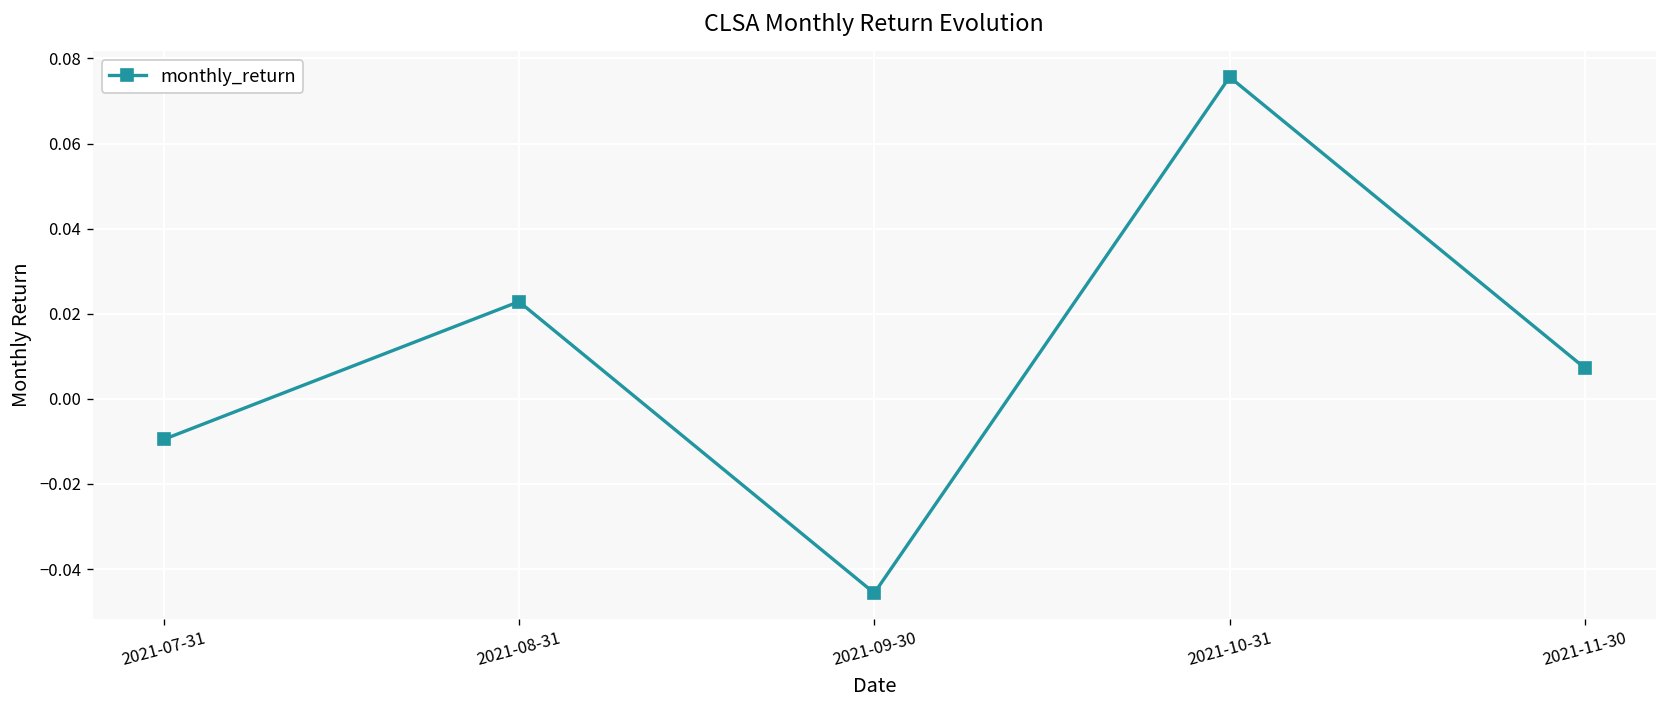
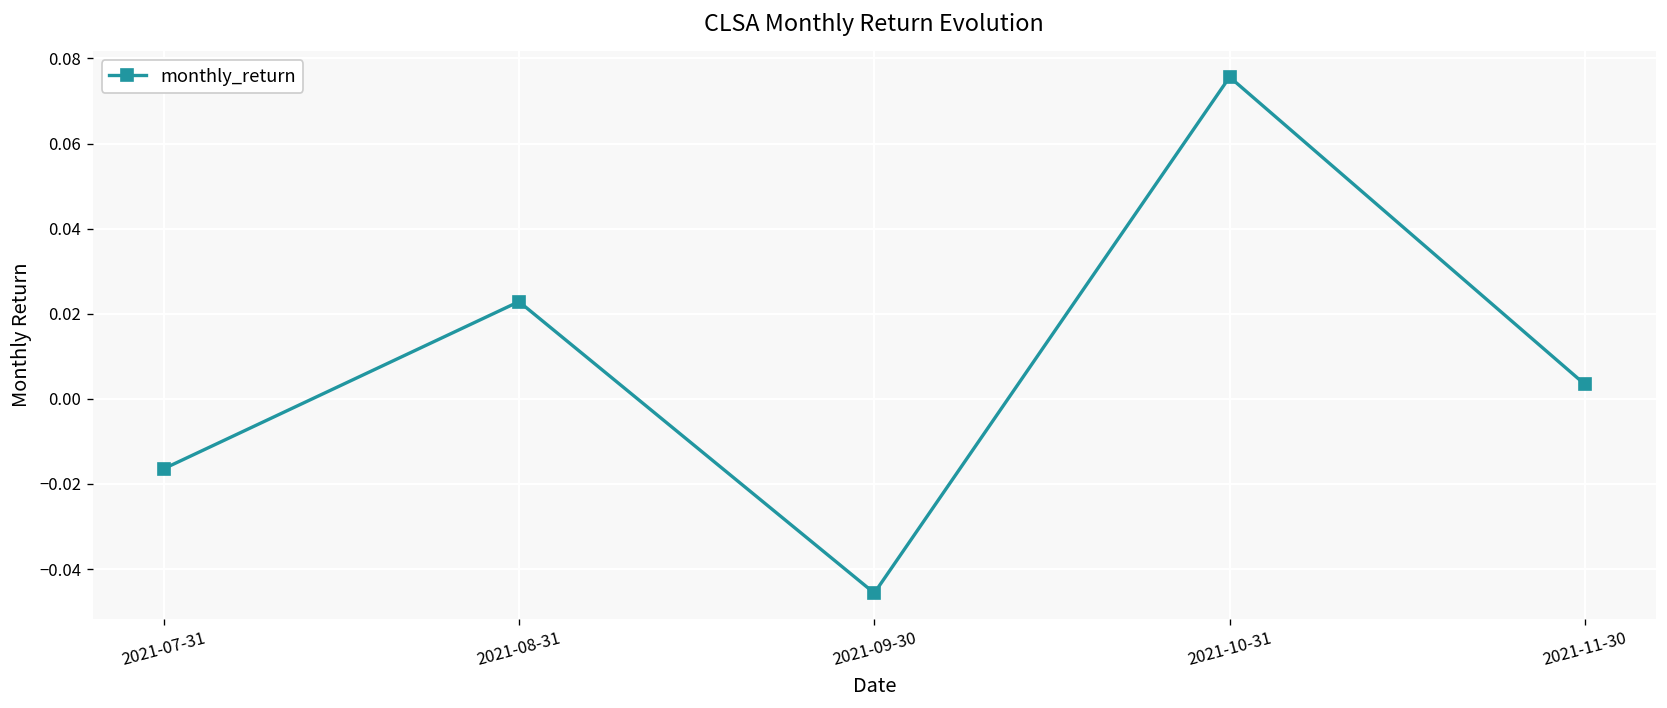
  {
-   "2021-07-31": -0.010,
+   "2021-07-31": -0.016,
    "2021-08-31": 0.023,
    "2021-09-30": -0.046,
    "2021-10-31": 0.076,
-   "2021-11-30": 0.007
+   "2021-11-30": 0.003
  }
